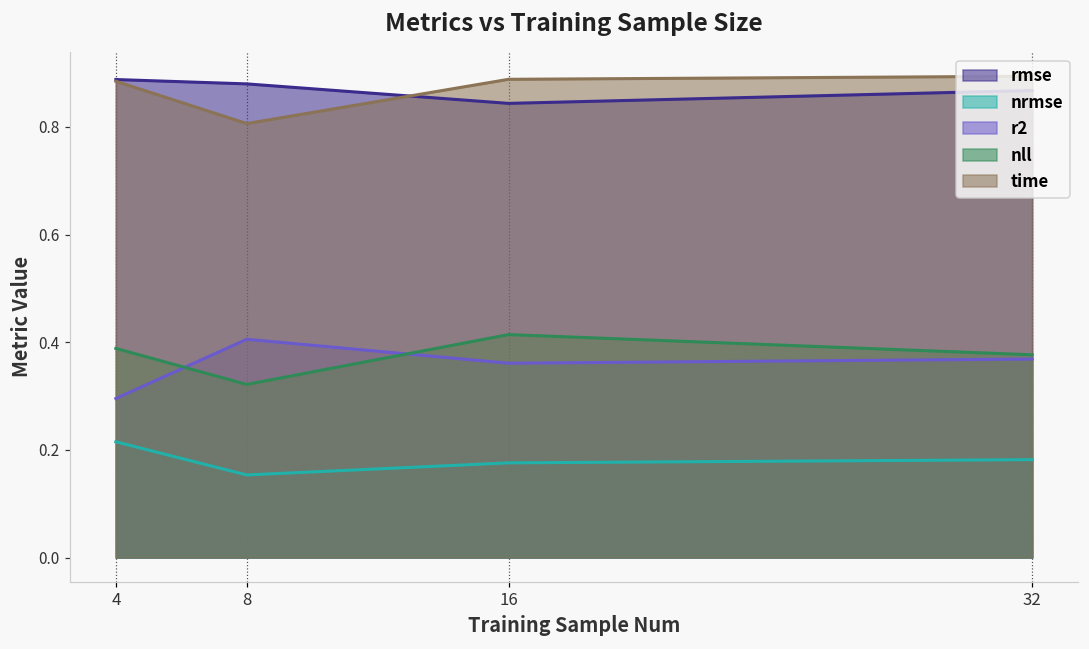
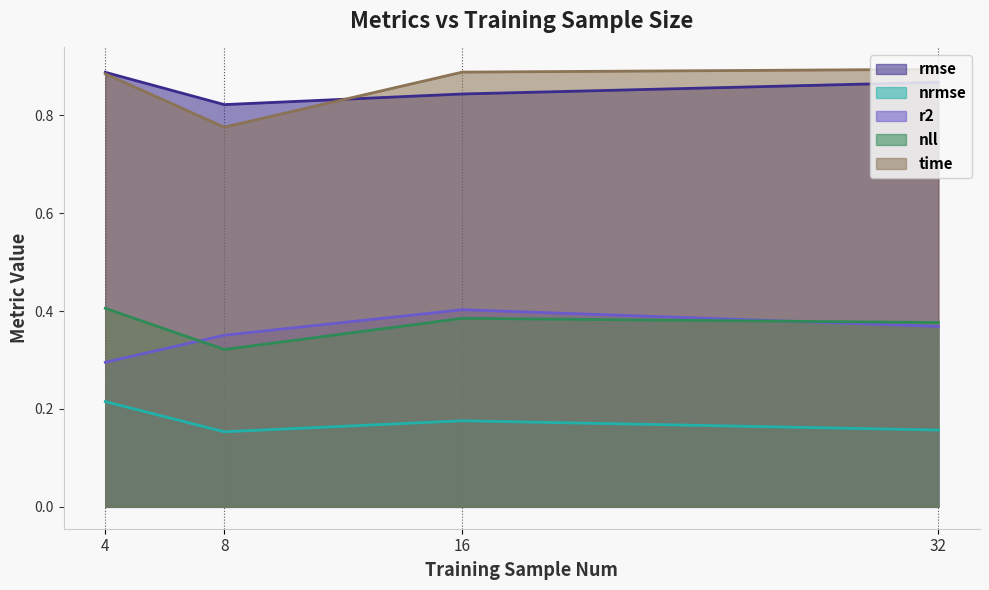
  {
    "rmse": {
-     "8": 0.88,
+     "8": 0.82,
      "16": 0.84
    },
    "nrmse": {
      "4": 0.21,
      "8": 0.15,
      "16": 0.18,
-     "32": 0.18
+     "32": 0.16
    },
    "r2": {
      "4": 0.30,
-     "8": 0.41,
-     "16": 0.36,
+     "8": 0.35,
+     "16": 0.40,
      "32": 0.37
    },
    "nll": {
-     "4": 0.39,
+     "4": 0.41,
      "8": 0.32,
-     "16": 0.41,
+     "16": 0.39,
      "32": 0.38
    },
    "time": {
-     "8": 0.81,
+     "8": 0.78,
      "16": 0.89
    }
  }
